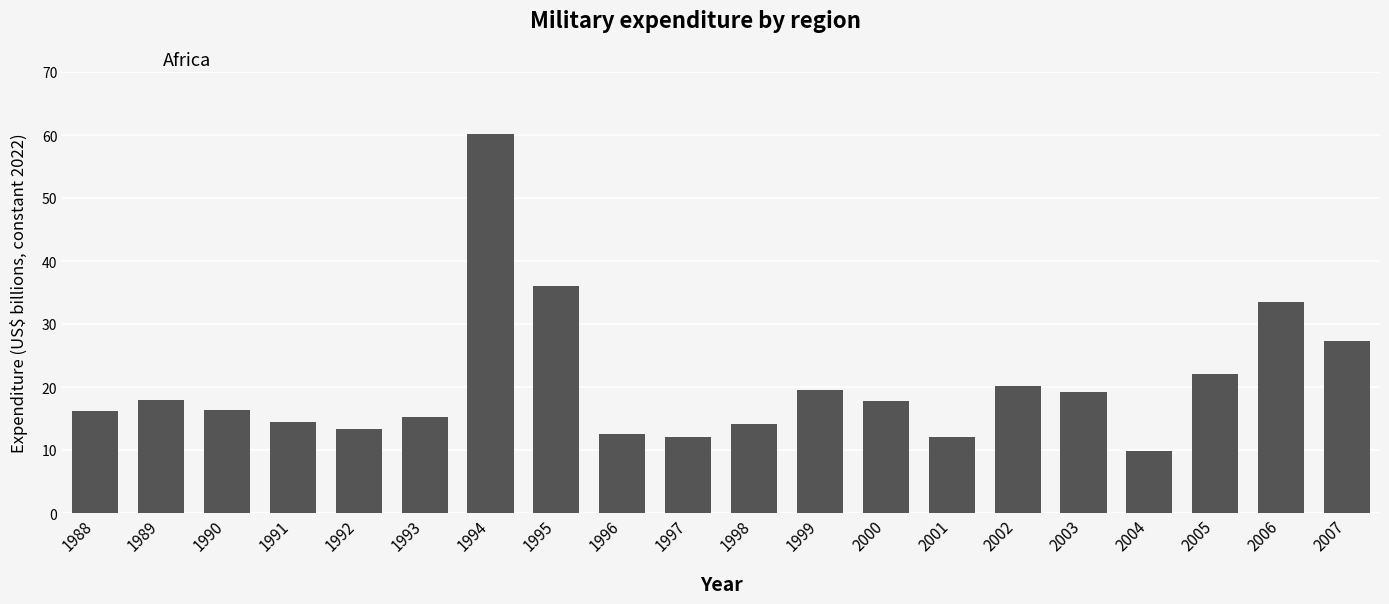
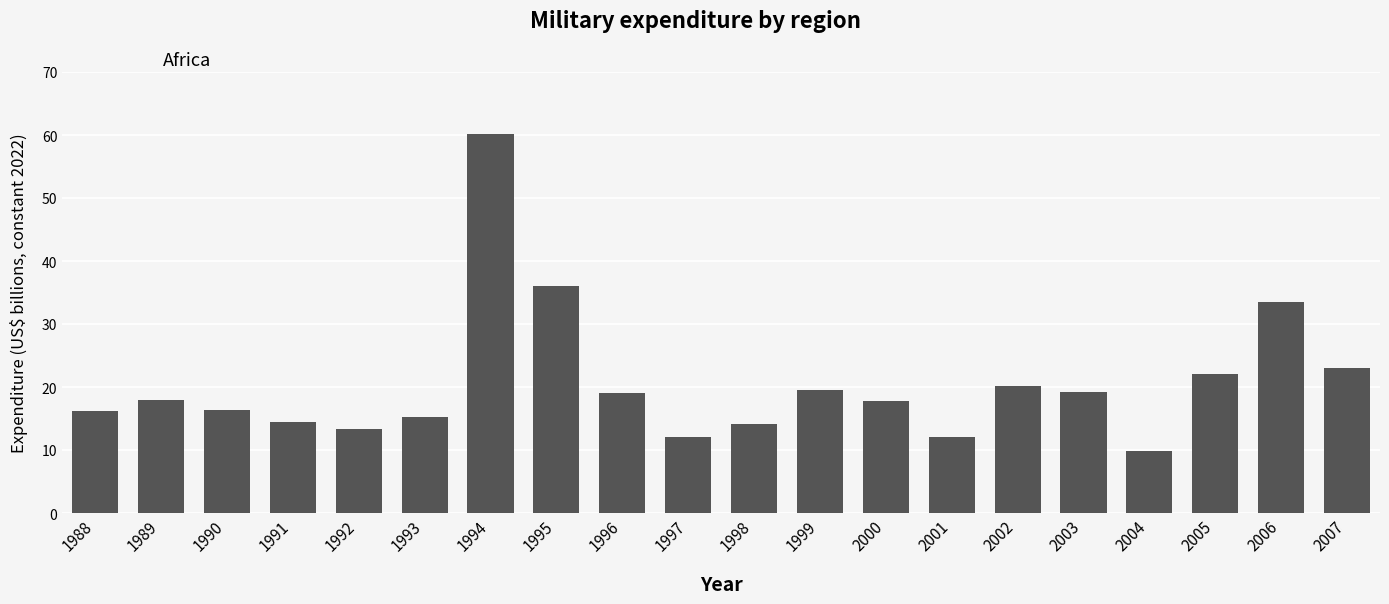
  {
    "1988": 16,
    "1989": 18,
    "1990": 16,
    "1991": 14,
    "1992": 13,
    "1993": 15,
    "1994": 60,
    "1995": 36,
-   "1996": 13,
+   "1996": 19,
    "1997": 12,
    "1998": 14,
    "1999": 20,
    "2000": 18,
    "2001": 12,
    "2002": 20,
    "2003": 19,
    "2004": 10,
    "2005": 22,
    "2006": 33,
-   "2007": 27
+   "2007": 23
  }
